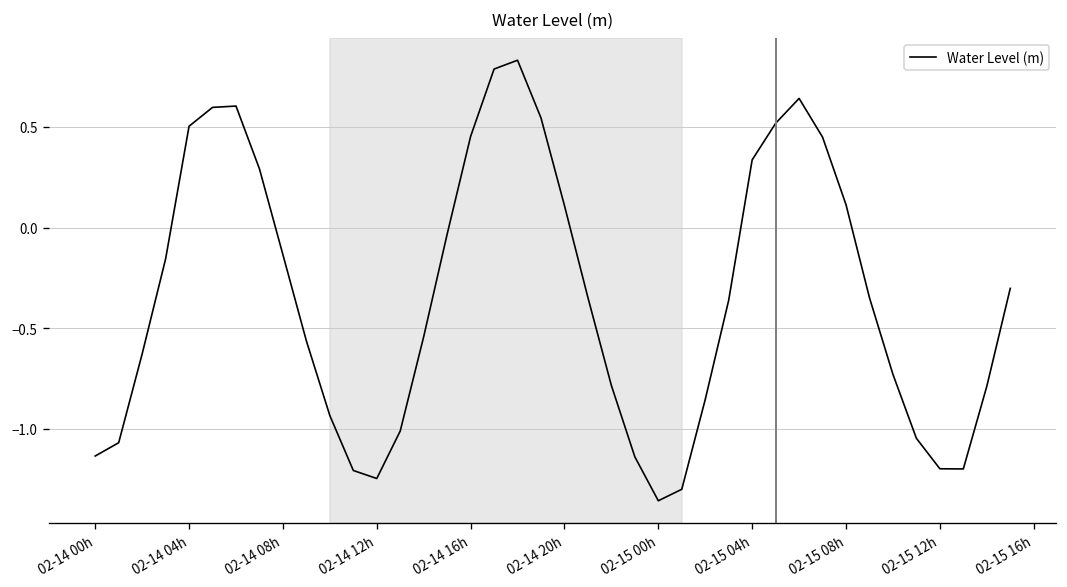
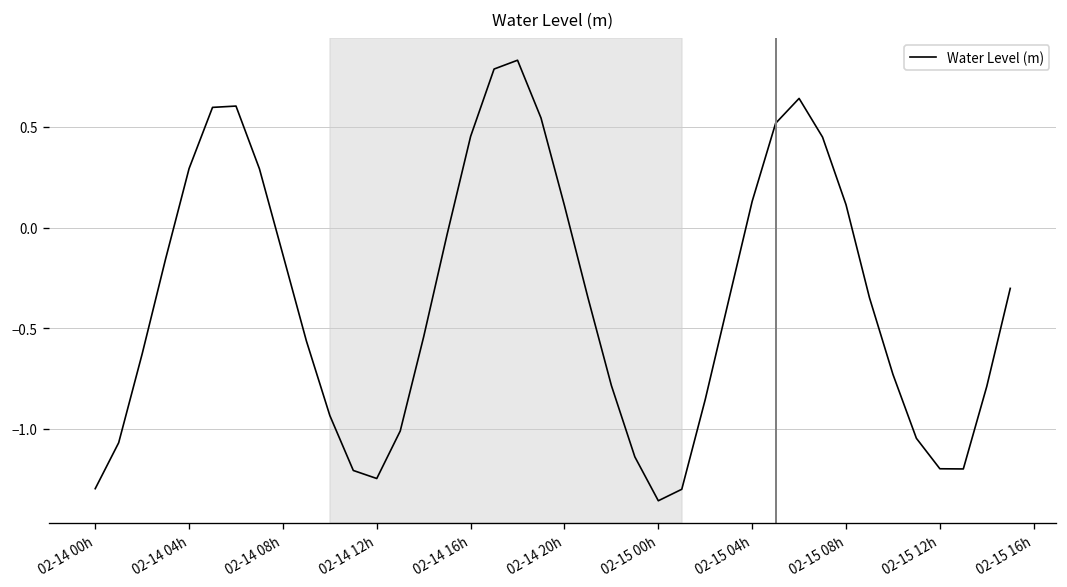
  {
-   "02-14 00h": -1.14,
-   "02-14 04h": 0.50,
+   "02-14 00h": -1.30,
+   "02-14 04h": 0.29,
    "02-14 08h": -0.14,
    "02-14 12h": -1.25,
    "02-14 16h": 0.45,
    "02-14 20h": 0.11,
    "02-15 00h": -1.36,
-   "02-15 04h": 0.34,
+   "02-15 04h": 0.13,
    "02-15 08h": 0.11,
    "02-15 12h": -1.20
  }
